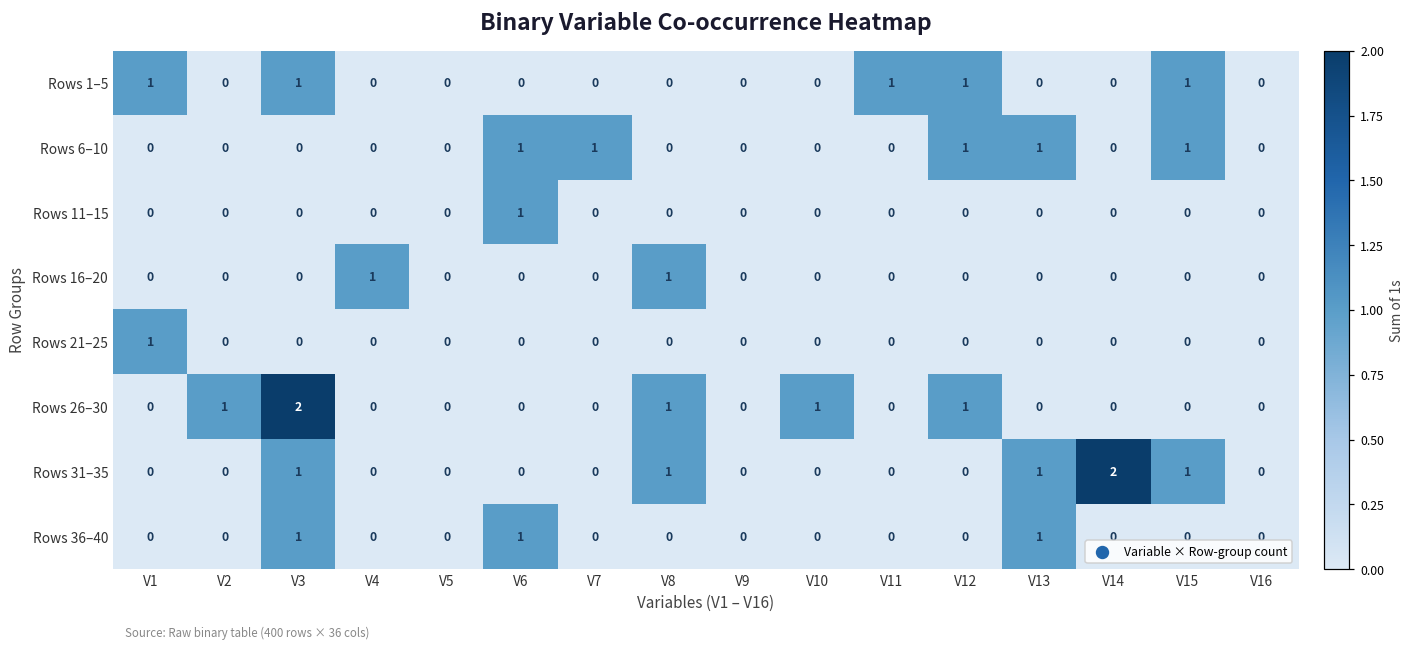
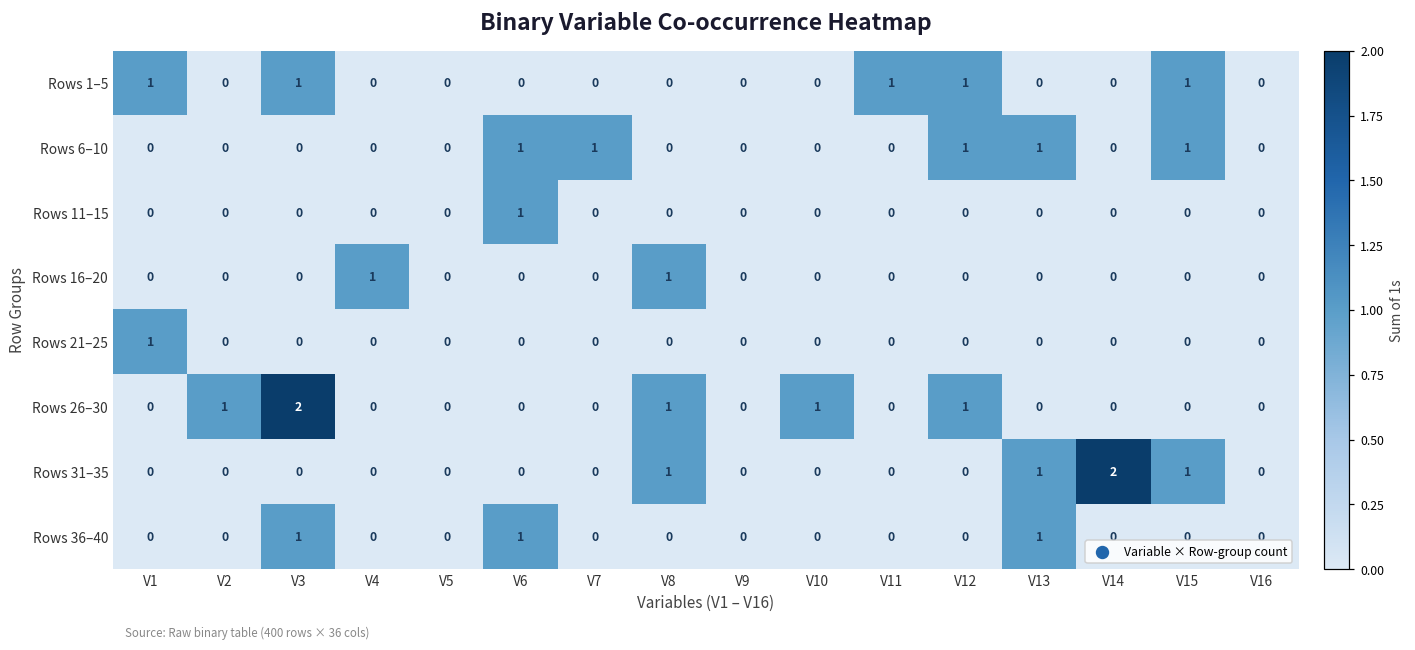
  {
    "Rows 1–5": {
      "V1": 1,
      "V2": 0,
      "V3": 1,
      "V4": 0,
      "V5": 0,
      "V6": 0,
      "V7": 0,
      "V8": 0,
      "V9": 0,
      "V10": 0,
      "V11": 1,
      "V12": 1,
      "V13": 0,
      "V14": 0,
      "V15": 1,
      "V16": 0
    },
    "Rows 6–10": {
      "V1": 0,
      "V2": 0,
      "V3": 0,
      "V4": 0,
      "V5": 0,
      "V6": 1,
      "V7": 1,
      "V8": 0,
      "V9": 0,
      "V10": 0,
      "V11": 0,
      "V12": 1,
      "V13": 1,
      "V14": 0,
      "V15": 1,
      "V16": 0
    },
    "Rows 11–15": {
      "V1": 0,
      "V2": 0,
      "V3": 0,
      "V4": 0,
      "V5": 0,
      "V6": 1,
      "V7": 0,
      "V8": 0,
      "V9": 0,
      "V10": 0,
      "V11": 0,
      "V12": 0,
      "V13": 0,
      "V14": 0,
      "V15": 0,
      "V16": 0
    },
    "Rows 16–20": {
      "V1": 0,
      "V2": 0,
      "V3": 0,
      "V4": 1,
      "V5": 0,
      "V6": 0,
      "V7": 0,
      "V8": 1,
      "V9": 0,
      "V10": 0,
      "V11": 0,
      "V12": 0,
      "V13": 0,
      "V14": 0,
      "V15": 0,
      "V16": 0
    },
    "Rows 21–25": {
      "V1": 1,
      "V2": 0,
      "V3": 0,
      "V4": 0,
      "V5": 0,
      "V6": 0,
      "V7": 0,
      "V8": 0,
      "V9": 0,
      "V10": 0,
      "V11": 0,
      "V12": 0,
      "V13": 0,
      "V14": 0,
      "V15": 0,
      "V16": 0
    },
    "Rows 26–30": {
      "V1": 0,
      "V2": 1,
      "V3": 2,
      "V4": 0,
      "V5": 0,
      "V6": 0,
      "V7": 0,
      "V8": 1,
      "V9": 0,
      "V10": 1,
      "V11": 0,
      "V12": 1,
      "V13": 0,
      "V14": 0,
      "V15": 0,
      "V16": 0
    },
    "Rows 31–35": {
      "V1": 0,
      "V2": 0,
-     "V3": 1,
+     "V3": 0,
      "V4": 0,
      "V5": 0,
      "V6": 0,
      "V7": 0,
      "V8": 1,
      "V9": 0,
      "V10": 0,
      "V11": 0,
      "V12": 0,
      "V13": 1,
      "V14": 2,
      "V15": 1,
      "V16": 0
    },
    "Rows 36–40": {
      "V1": 0,
      "V2": 0,
      "V3": 1,
      "V4": 0,
      "V5": 0,
      "V6": 1,
      "V7": 0,
      "V8": 0,
      "V9": 0,
      "V10": 0,
      "V11": 0,
      "V12": 0,
      "V13": 1
    }
  }
